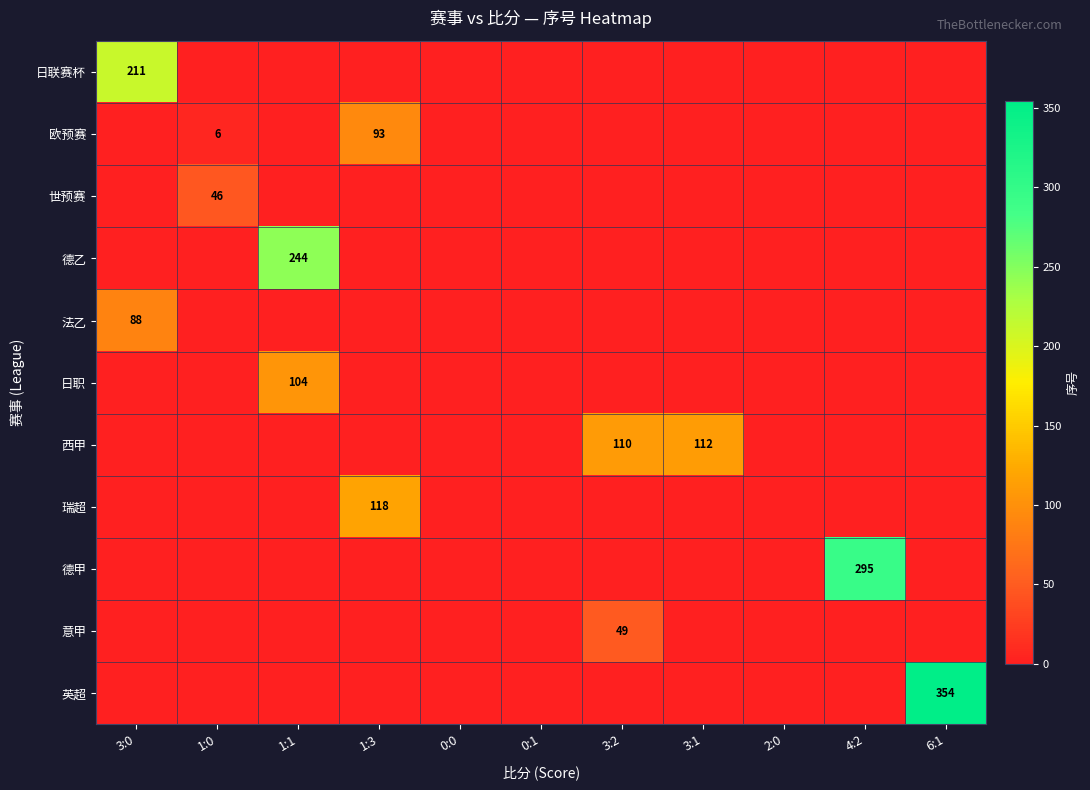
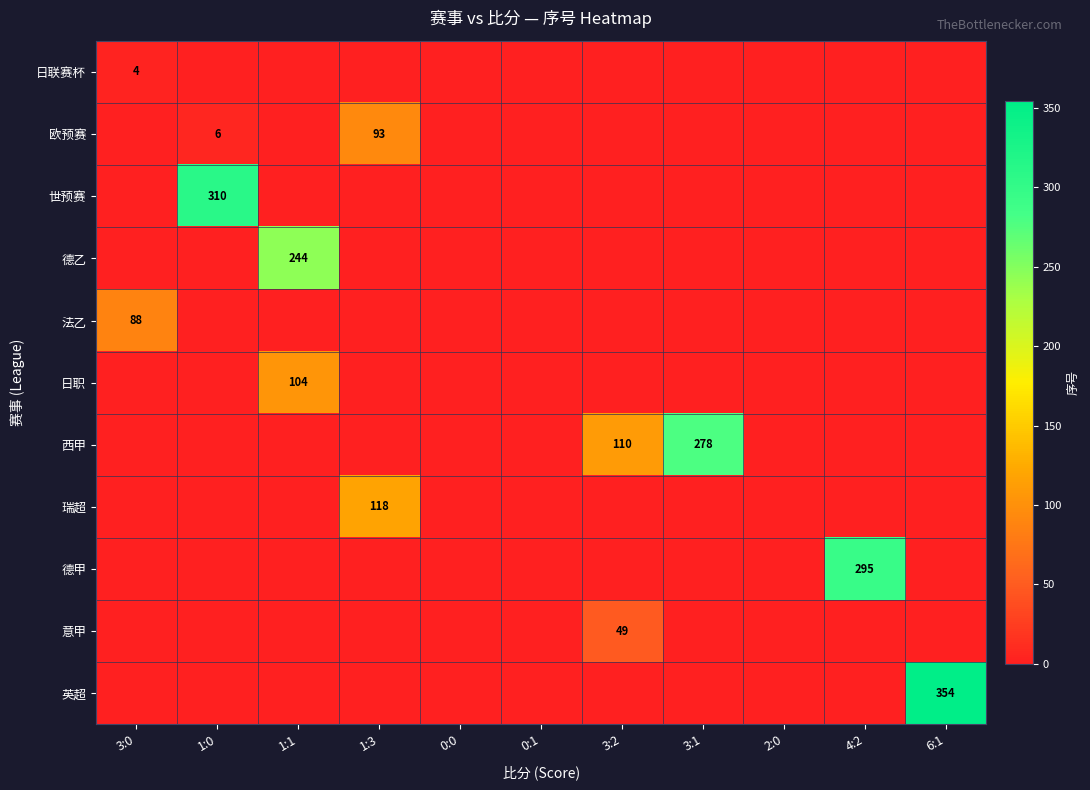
  {
    "日联赛杯": {
-     "3:0": 211
+     "3:0": 4
    },
    "欧预赛": {
      "1:0": 6,
      "1:3": 93
    },
    "世预赛": {
-     "1:0": 46
+     "1:0": 310
    },
    "德乙": {
      "1:1": 244
    },
    "法乙": {
      "3:0": 88
    },
    "日职": {
      "1:1": 104
    },
    "西甲": {
      "3:2": 110,
-     "3:1": 112
+     "3:1": 278
    },
    "瑞超": {
      "1:3": 118
    },
    "德甲": {
      "4:2": 295
    },
    "意甲": {
      "3:2": 49
    },
    "英超": {
      "6:1": 354
    }
  }
